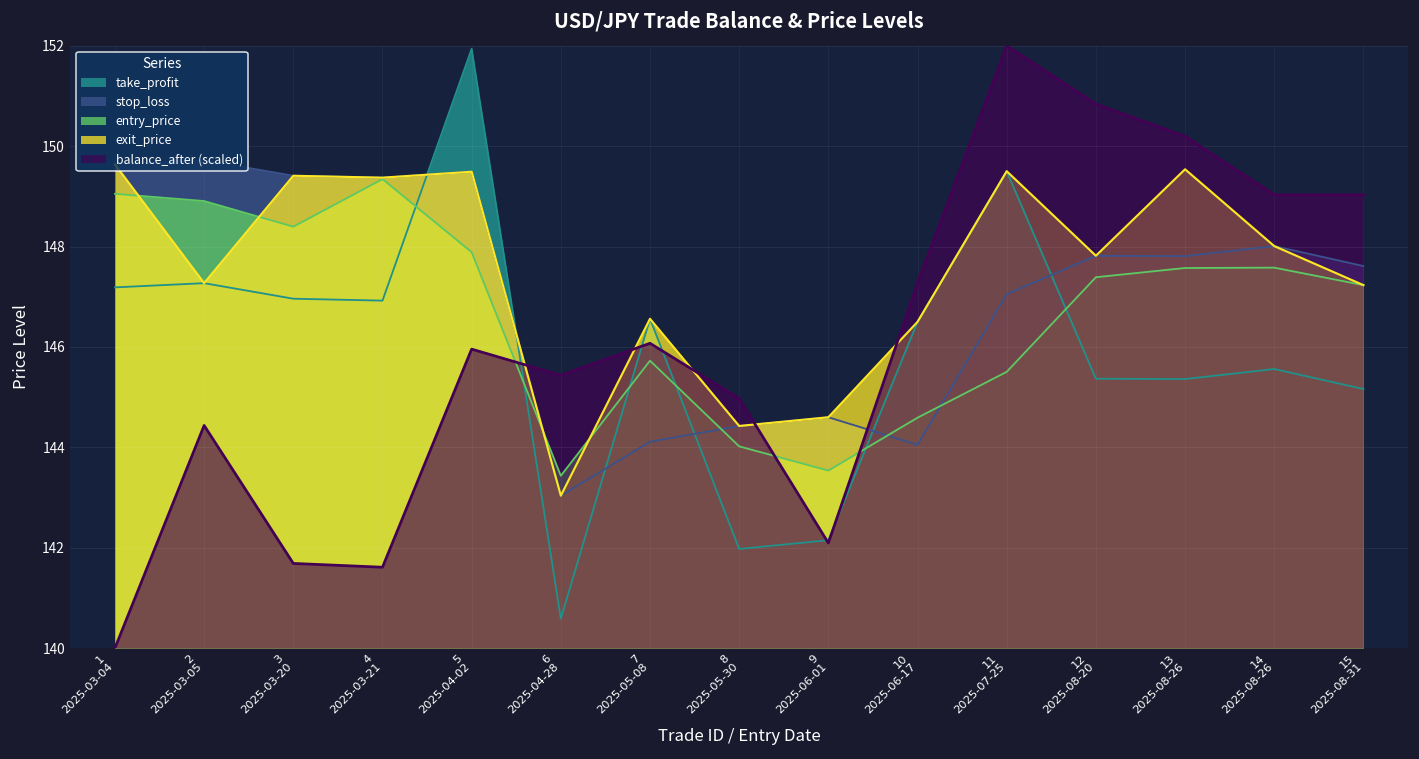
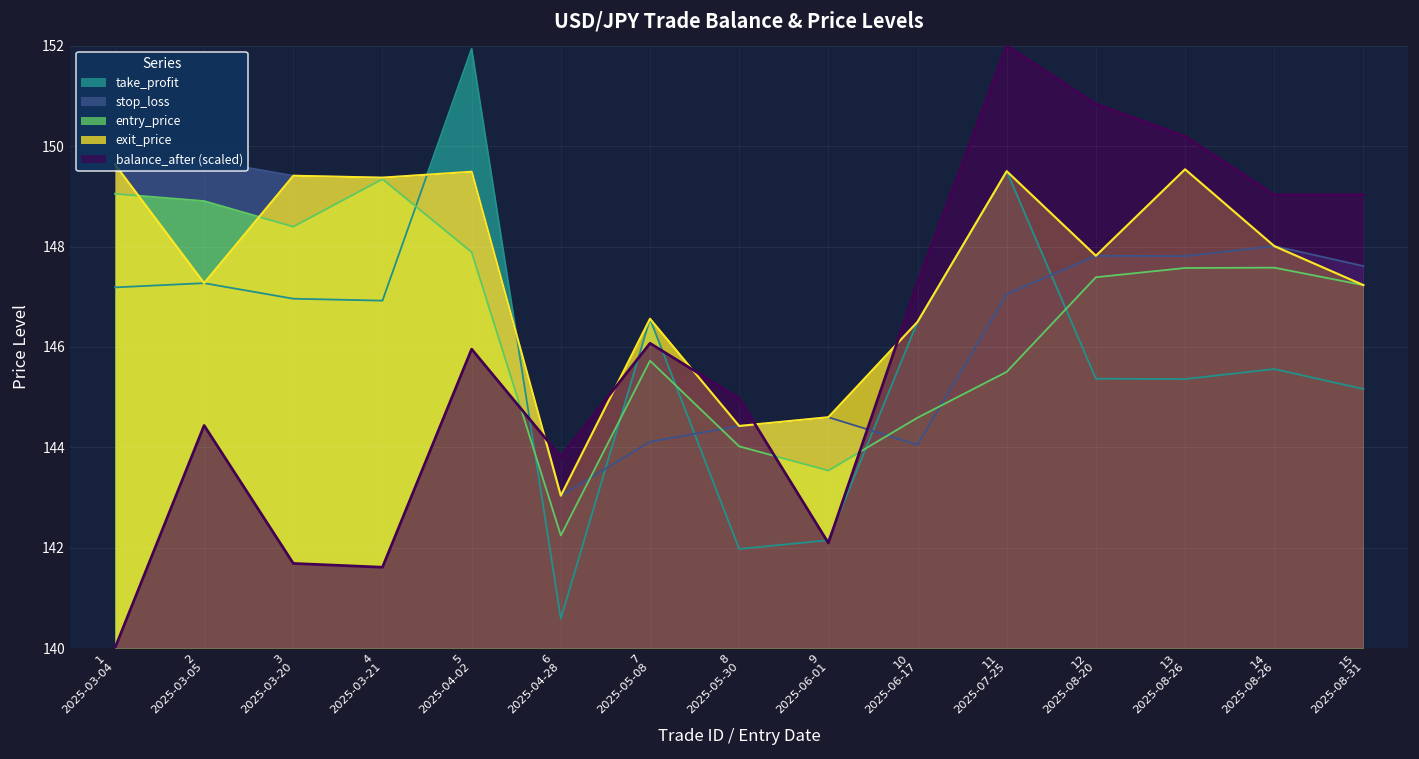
  {
    "take_profit": {
      "1 2025-03-04": 147.2,
      "3 2025-03-20": 147.0,
      "4 2025-03-21": 146.9,
      "5 2025-04-02": 151.9,
      "6 2025-04-28": 140.6,
      "8 2025-05-30": 142.0,
      "9 2025-06-01": 142.1,
      "12 2025-08-20": 145.4,
      "13 2025-08-26": 145.4,
      "14 2025-08-26": 145.6,
      "15 2025-08-31": 145.2
    },
    "stop_loss": {
      "7 2025-05-08": 144.1,
      "10 2025-06-17": 144.1,
      "11 2025-07-25": 147.1,
      "13 2025-08-26": 147.8,
      "15 2025-08-31": 147.6
    },
    "entry_price": {
      "1 2025-03-04": 149.1,
      "2 2025-03-05": 148.9,
      "3 2025-03-20": 148.4,
      "5 2025-04-02": 147.9,
-     "6 2025-04-28": 143.4,
+     "6 2025-04-28": 142.2,
      "7 2025-05-08": 145.7,
      "8 2025-05-30": 144.0,
      "9 2025-06-01": 143.5,
      "10 2025-06-17": 144.6,
      "11 2025-07-25": 145.5,
      "12 2025-08-20": 147.4,
      "13 2025-08-26": 147.6,
      "14 2025-08-26": 147.6
    },
    "exit_price": {
      "13 2025-08-26": 149.5
    },
    "balance_after (scaled)": {
      "1 2025-03-04": 140.0,
      "2 2025-03-05": 144.4,
      "3 2025-03-20": 141.7,
      "4 2025-03-21": 141.6,
      "5 2025-04-02": 146.0,
-     "6 2025-04-28": 145.4,
+     "6 2025-04-28": 143.8,
      "7 2025-05-08": 146.1,
      "8 2025-05-30": 145.0,
      "9 2025-06-01": 142.1,
      "10 2025-06-17": 147.3,
      "11 2025-07-25": 152.0,
      "12 2025-08-20": 150.8,
      "13 2025-08-26": 150.2,
      "14 2025-08-26": 149.0,
      "15 2025-08-31": 149.0
    }
  }
